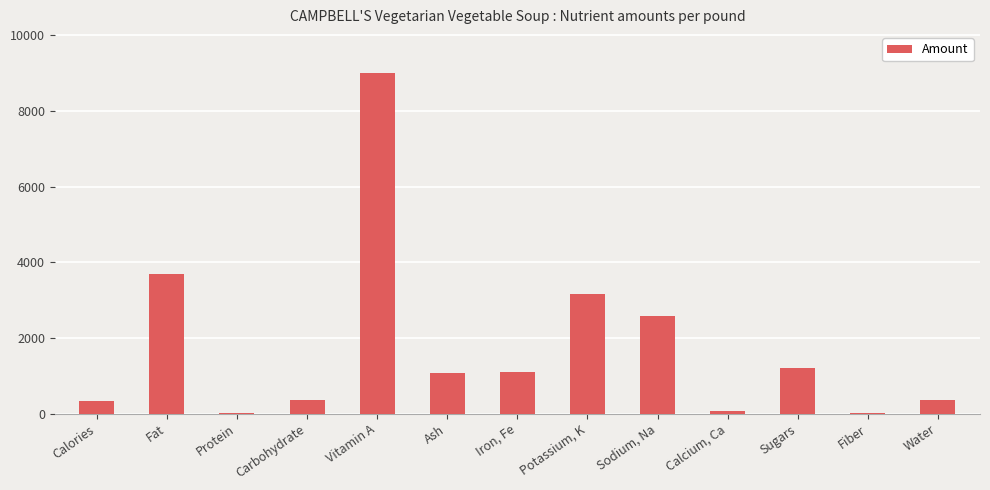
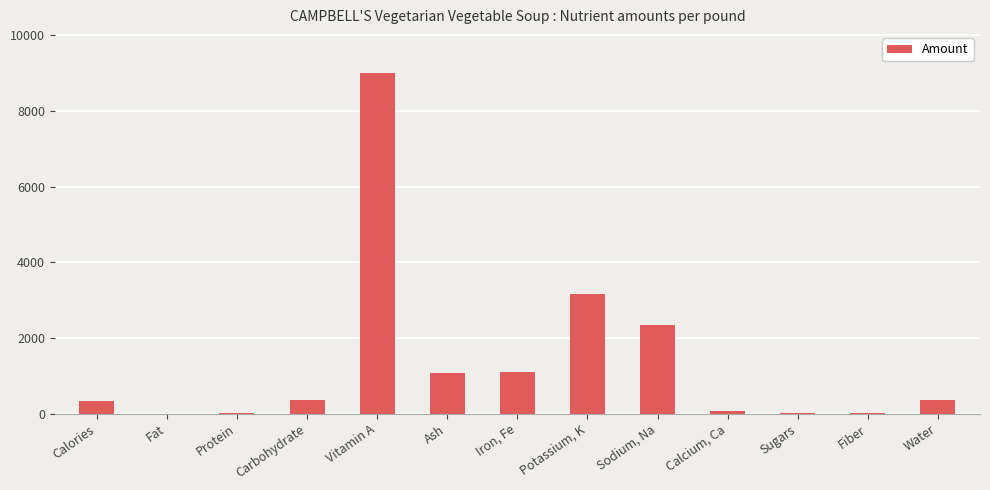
  {
    "Calories": 300,
-   "Fat": 3700,
+   "Fat": 0,
    "Carbohydrate": 400,
    "Vitamin A": 9000,
    "Ash": 1100,
    "Iron, Fe": 1100,
    "Potassium, K": 3200,
-   "Sodium, Na": 2600,
+   "Sodium, Na": 2300,
    "Calcium, Ca": 100,
-   "Sugars": 1200,
+   "Sugars": 0,
    "Water": 400
  }
